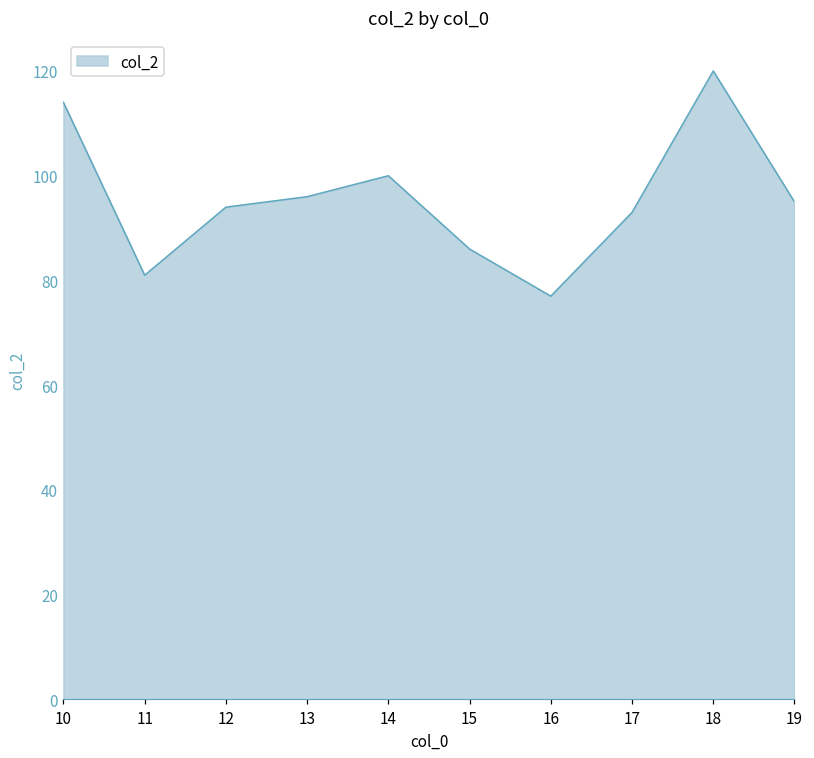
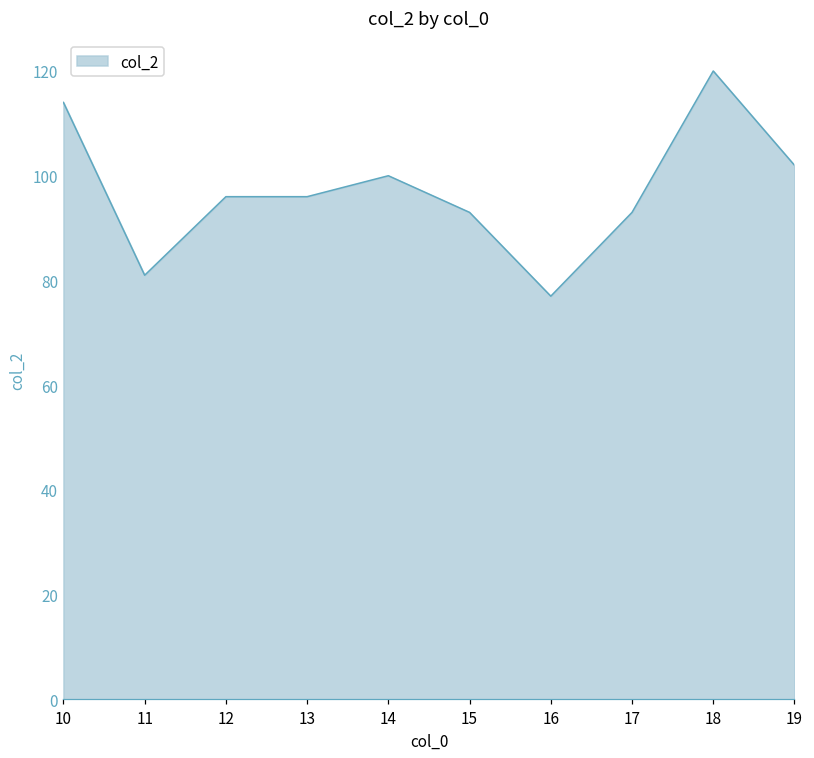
  {
    "10": 114,
    "11": 81,
-   "12": 94,
+   "12": 96,
    "13": 96,
    "14": 100,
-   "15": 86,
+   "15": 93,
    "16": 77,
    "17": 93,
    "18": 120,
-   "19": 95
+   "19": 102
  }
